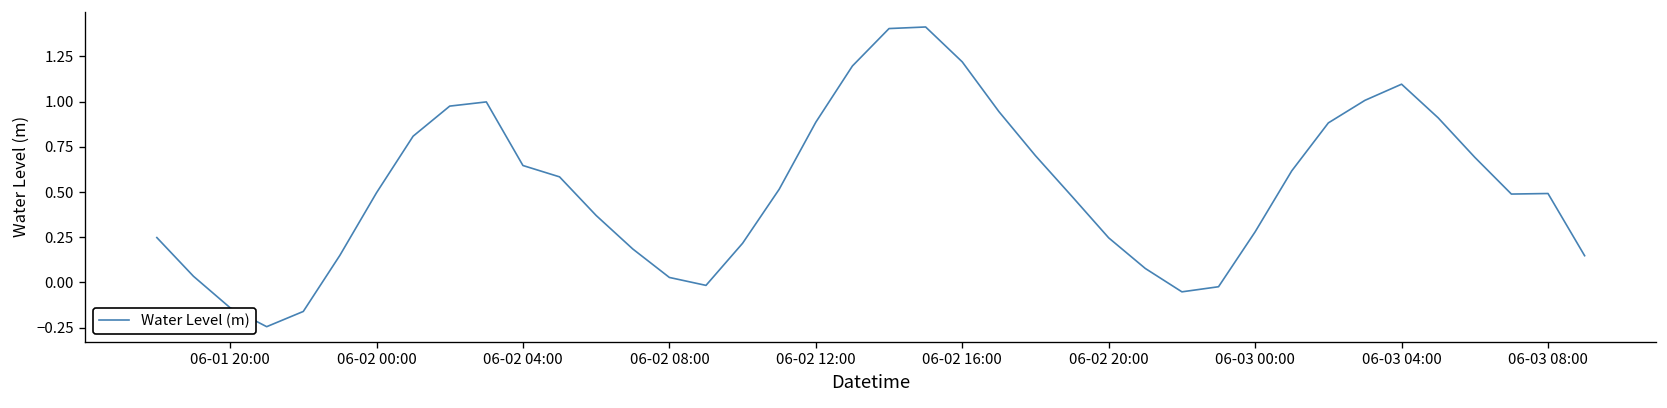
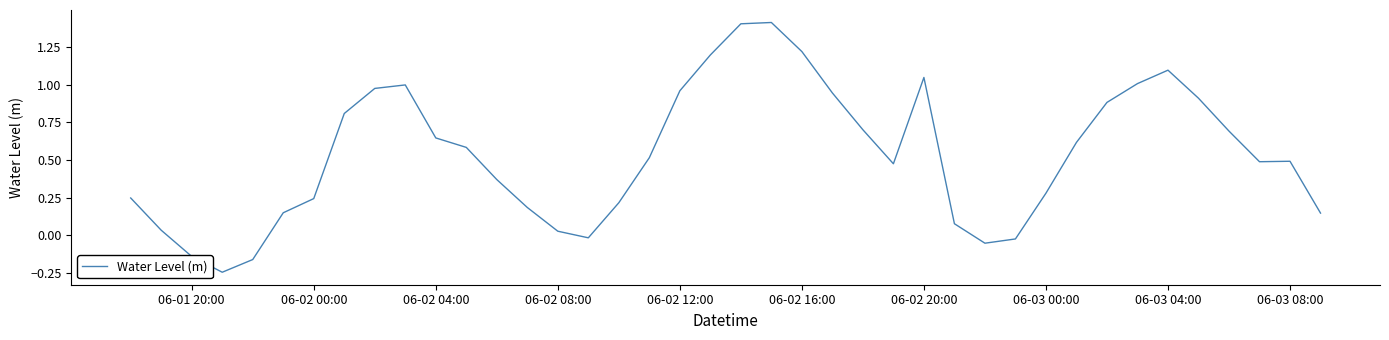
  {
-   "06-02 00:00": 0.50,
+   "06-02 00:00": 0.24,
    "06-02 04:00": 0.65,
    "06-02 08:00": 0.03,
-   "06-02 12:00": 0.89,
+   "06-02 12:00": 0.96,
    "06-02 16:00": 1.22,
-   "06-02 20:00": 0.25,
+   "06-02 20:00": 1.05,
    "06-03 00:00": 0.28,
    "06-03 04:00": 1.10,
    "06-03 08:00": 0.49
  }
